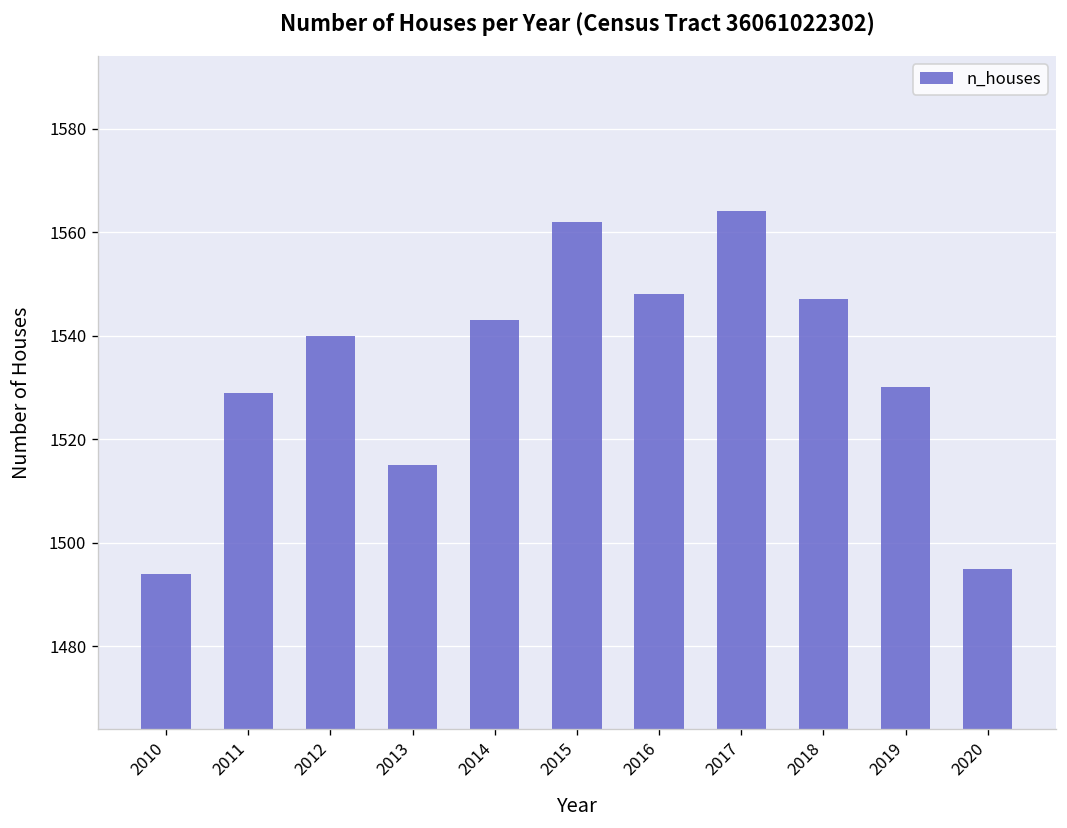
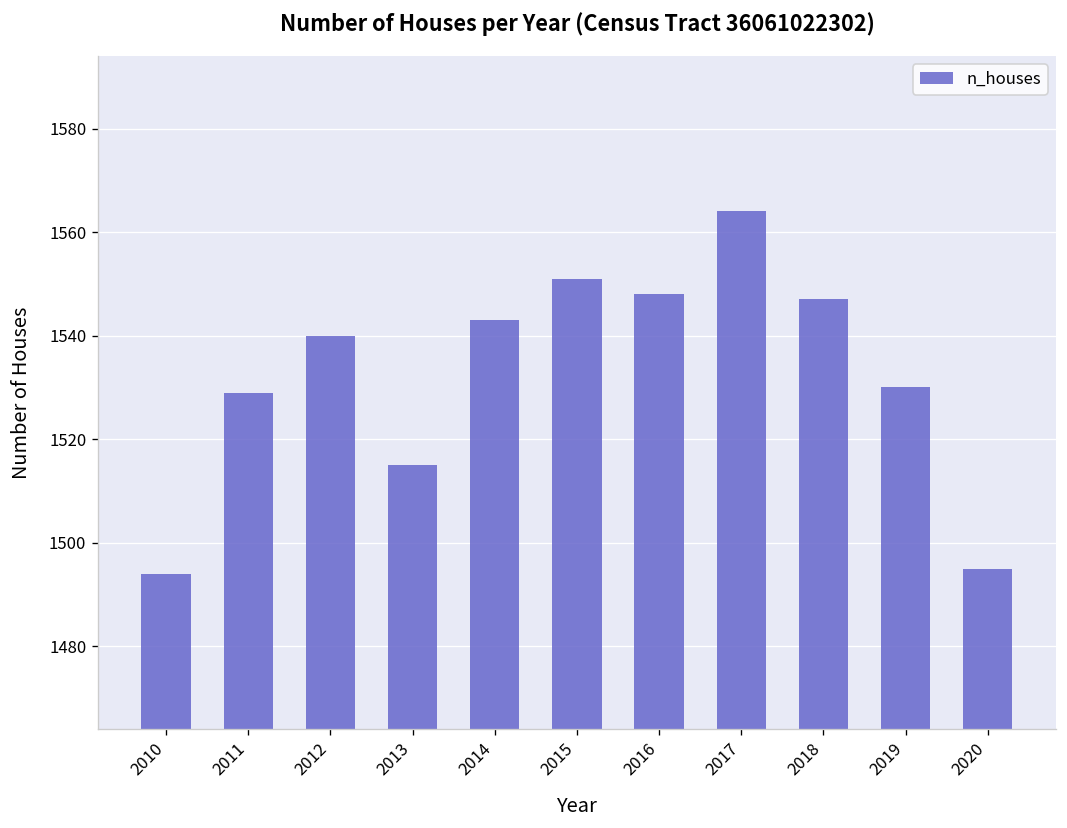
  {
    "2010": 1494,
    "2011": 1529,
    "2012": 1540,
    "2013": 1515,
    "2014": 1543,
-   "2015": 1562,
+   "2015": 1551,
    "2016": 1548,
    "2017": 1564,
    "2018": 1547,
    "2019": 1530,
    "2020": 1495
  }
